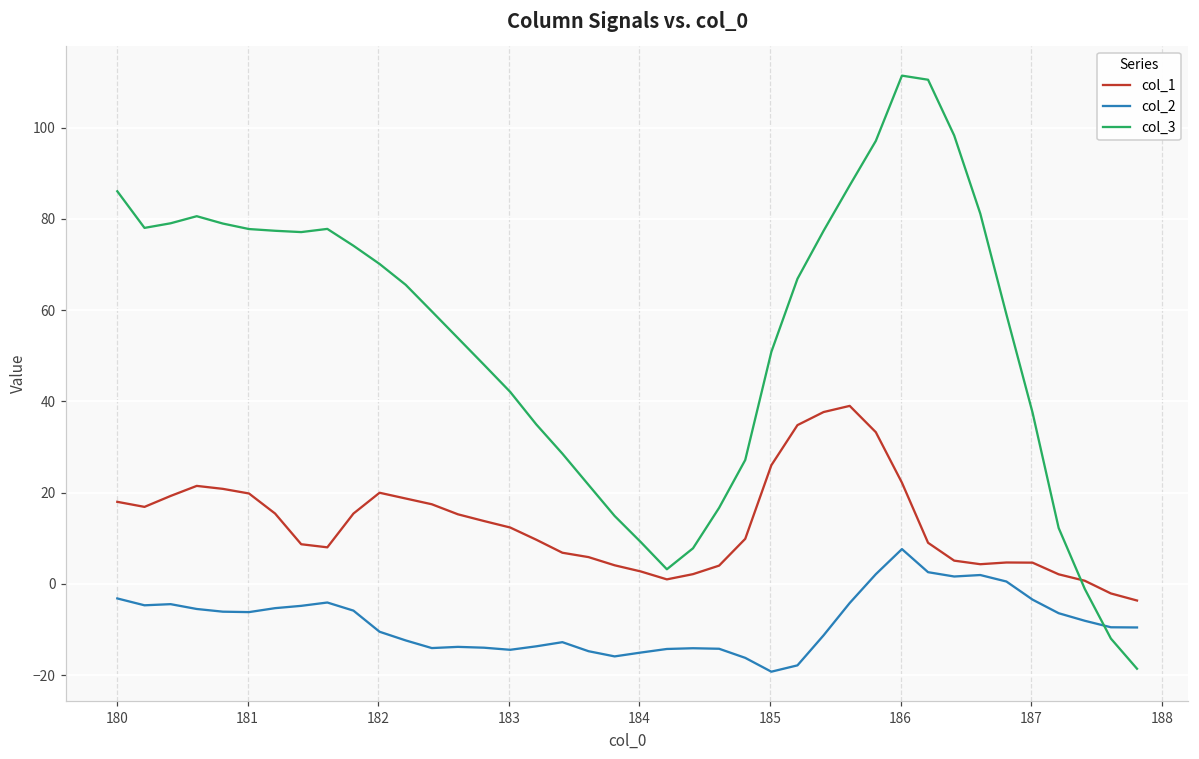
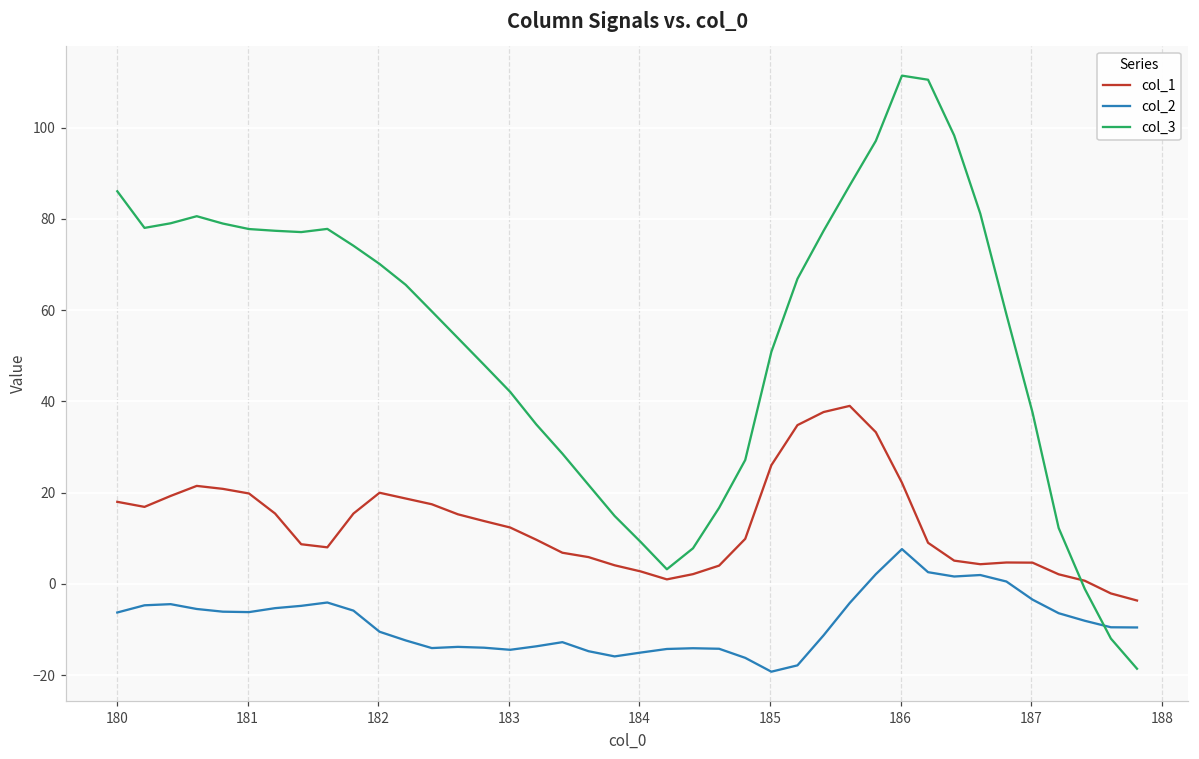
  {
    "col_1": {
      "180": 18
    },
    "col_2": {
-     "180": -3
+     "180": -6
    },
    "col_3": {
      "180": 86
    }
  }
